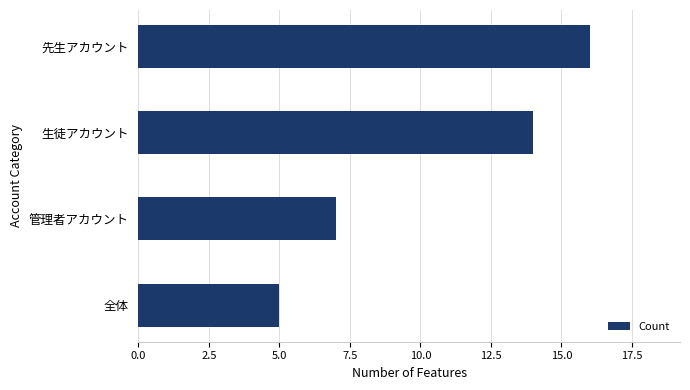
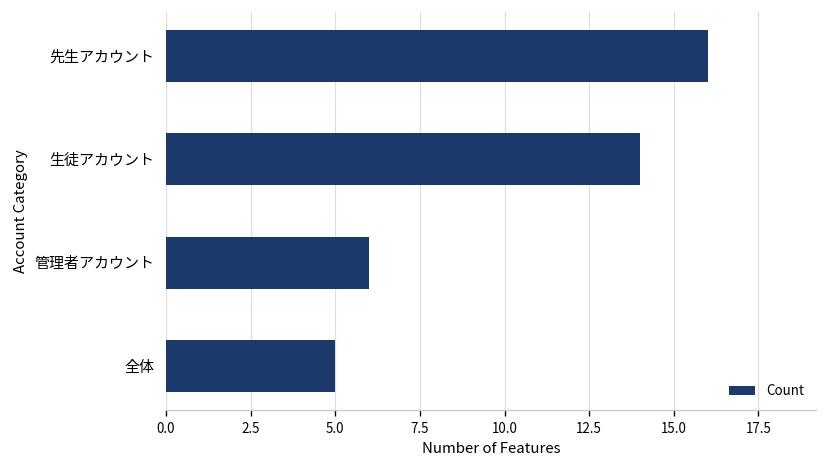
  {
    "先生アカウント": 16,
    "生徒アカウント": 14,
-   "管理者アカウント": 7,
+   "管理者アカウント": 6,
    "全体": 5
  }
